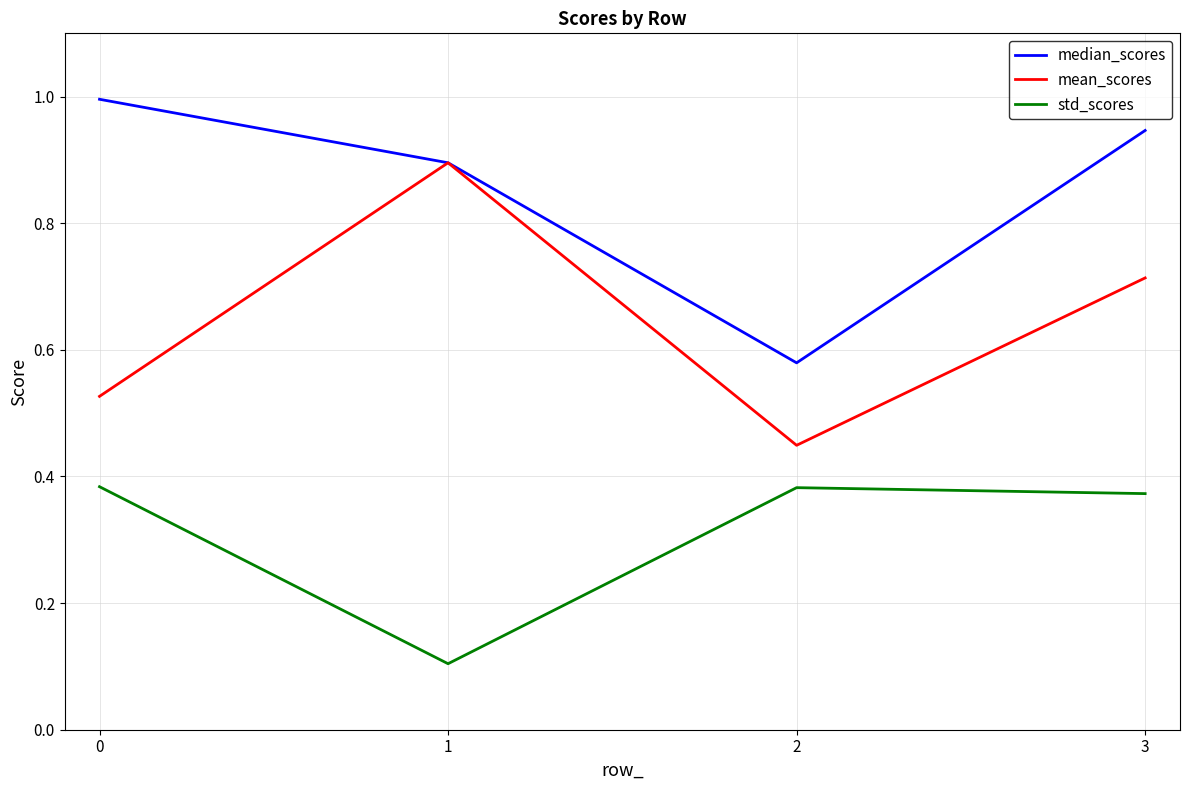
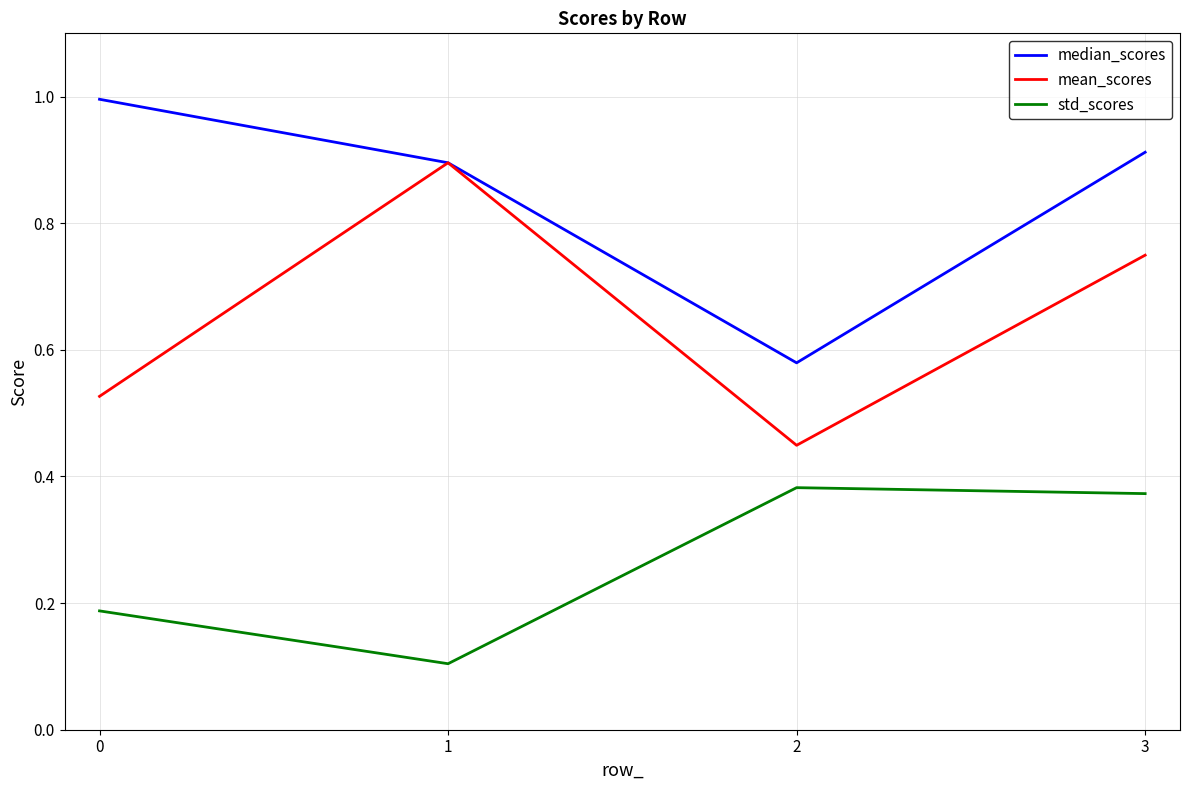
  {
    "median_scores": {
      "0": 1.00,
      "2": 0.58,
-     "3": 0.95
+     "3": 0.91
    },
    "mean_scores": {
      "0": 0.53,
      "2": 0.45,
-     "3": 0.71
+     "3": 0.75
    },
    "std_scores": {
-     "0": 0.38,
+     "0": 0.19,
      "1": 0.10,
      "2": 0.38,
      "3": 0.37
    }
  }
